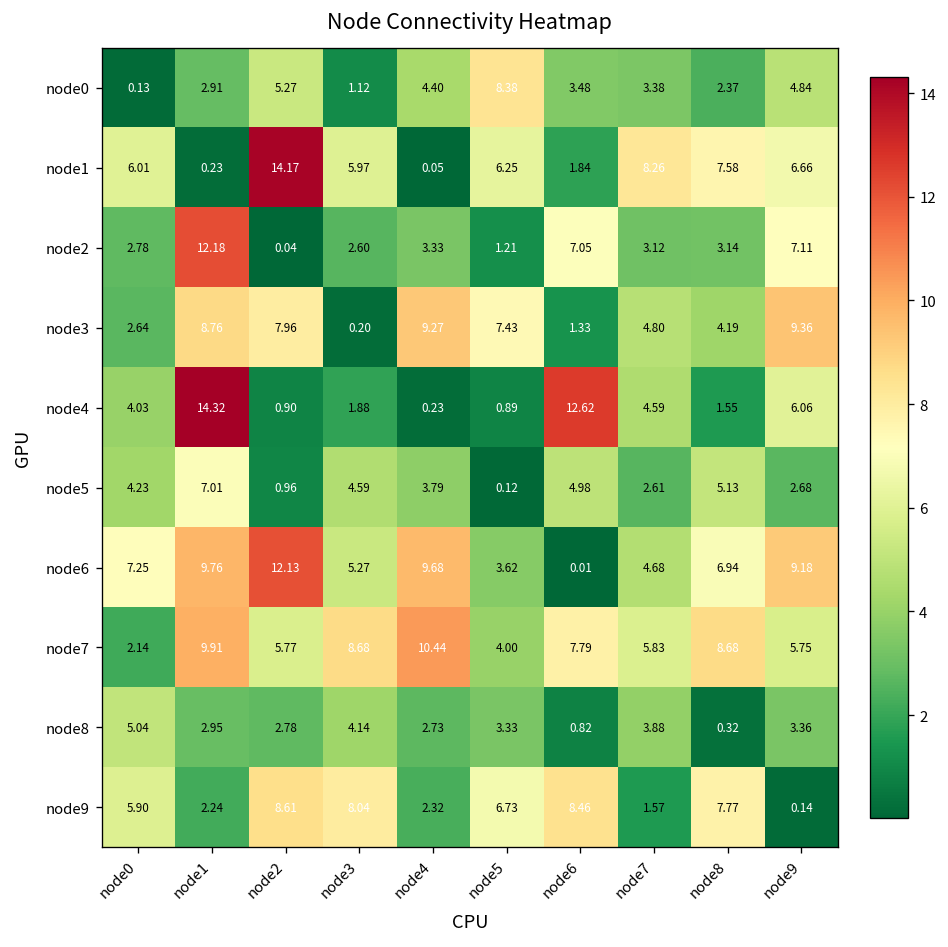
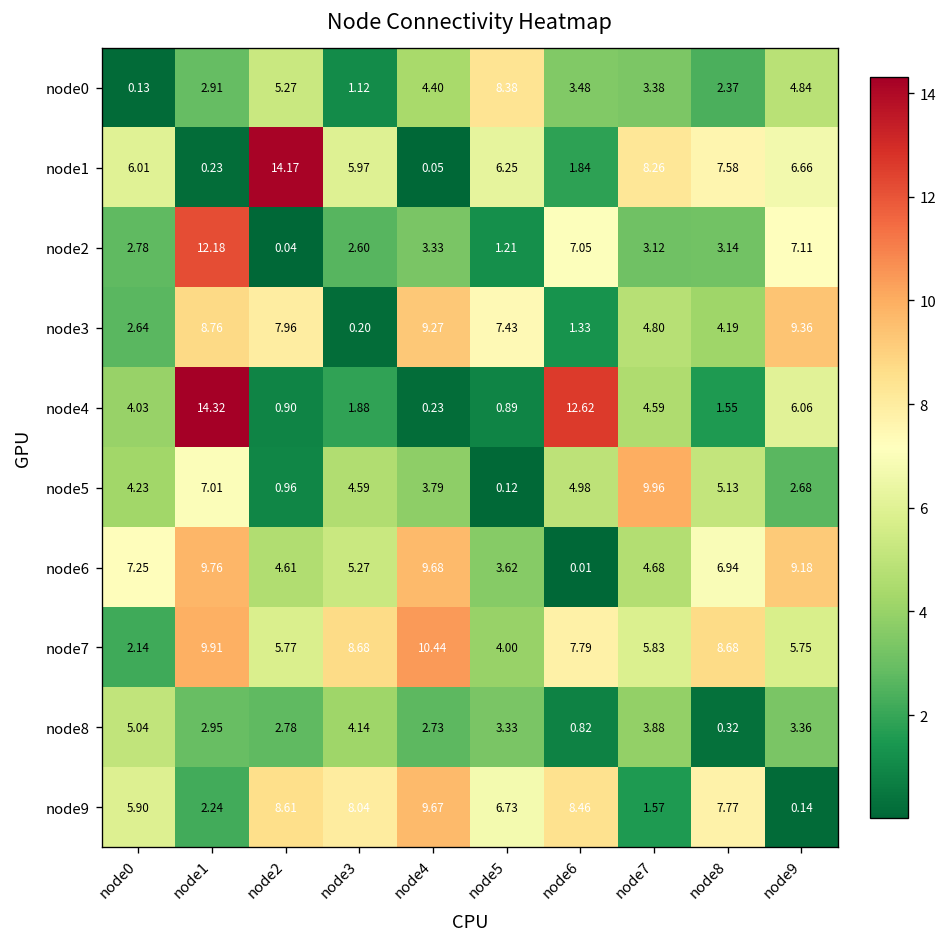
  {
    "node0": {
      "node0": 0.13,
      "node1": 2.91,
      "node2": 5.27,
      "node3": 1.12,
      "node4": 4.40,
      "node5": 8.38,
      "node6": 3.48,
      "node7": 3.38,
      "node8": 2.37,
      "node9": 4.84
    },
    "node1": {
      "node0": 6.01,
      "node1": 0.23,
      "node2": 14.17,
      "node3": 5.97,
      "node4": 0.05,
      "node5": 6.25,
      "node6": 1.84,
      "node7": 8.26,
      "node8": 7.58,
      "node9": 6.66
    },
    "node2": {
      "node0": 2.78,
      "node1": 12.18,
      "node2": 0.04,
      "node3": 2.60,
      "node4": 3.33,
      "node5": 1.21,
      "node6": 7.05,
      "node7": 3.12,
      "node8": 3.14,
      "node9": 7.11
    },
    "node3": {
      "node0": 2.64,
      "node1": 8.76,
      "node2": 7.96,
      "node3": 0.20,
      "node4": 9.27,
      "node5": 7.43,
      "node6": 1.33,
      "node7": 4.80,
      "node8": 4.19,
      "node9": 9.36
    },
    "node4": {
      "node0": 4.03,
      "node1": 14.32,
      "node2": 0.90,
      "node3": 1.88,
      "node4": 0.23,
      "node5": 0.89,
      "node6": 12.62,
      "node7": 4.59,
      "node8": 1.55,
      "node9": 6.06
    },
    "node5": {
      "node0": 4.23,
      "node1": 7.01,
      "node2": 0.96,
      "node3": 4.59,
      "node4": 3.79,
      "node5": 0.12,
      "node6": 4.98,
-     "node7": 2.61,
+     "node7": 9.96,
      "node8": 5.13,
      "node9": 2.68
    },
    "node6": {
      "node0": 7.25,
      "node1": 9.76,
-     "node2": 12.13,
+     "node2": 4.61,
      "node3": 5.27,
      "node4": 9.68,
      "node5": 3.62,
      "node6": 0.01,
      "node7": 4.68,
      "node8": 6.94,
      "node9": 9.18
    },
    "node7": {
      "node0": 2.14,
      "node1": 9.91,
      "node2": 5.77,
      "node3": 8.68,
      "node4": 10.44,
      "node5": 4.00,
      "node6": 7.79,
      "node7": 5.83,
      "node8": 8.68,
      "node9": 5.75
    },
    "node8": {
      "node0": 5.04,
      "node1": 2.95,
      "node2": 2.78,
      "node3": 4.14,
      "node4": 2.73,
      "node5": 3.33,
      "node6": 0.82,
      "node7": 3.88,
      "node8": 0.32,
      "node9": 3.36
    },
    "node9": {
      "node0": 5.90,
      "node1": 2.24,
      "node2": 8.61,
      "node3": 8.04,
-     "node4": 2.32,
+     "node4": 9.67,
      "node5": 6.73,
      "node6": 8.46,
      "node7": 1.57,
      "node8": 7.77,
      "node9": 0.14
    }
  }
